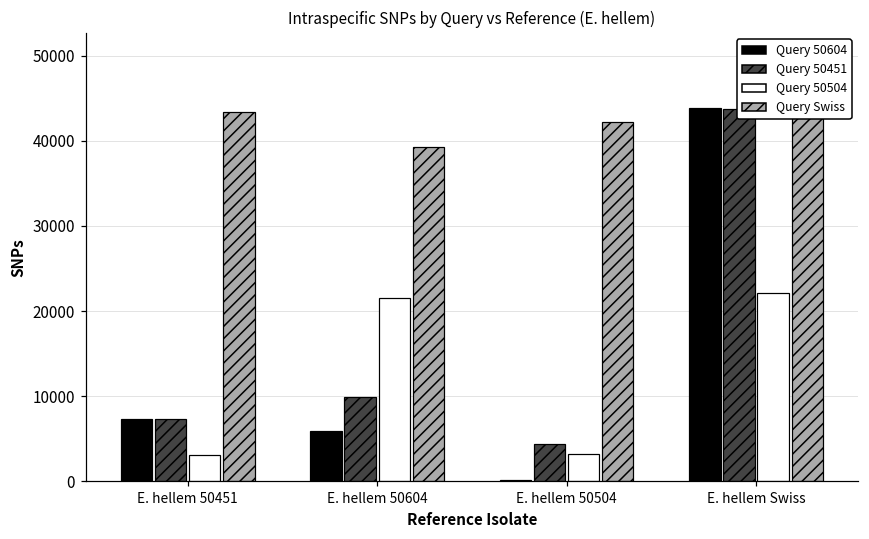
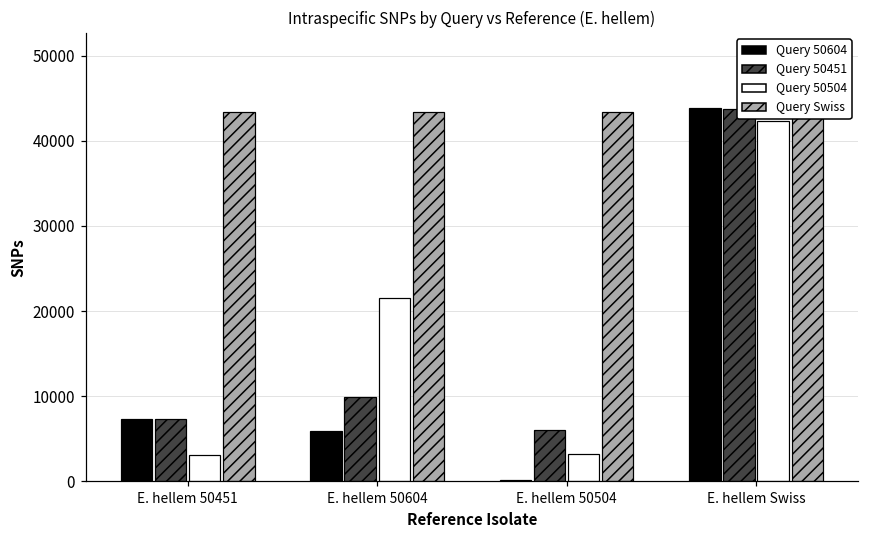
  {
    "Query 50604": {
      "E. hellem 50451": 7000,
      "E. hellem 50604": 6000,
      "E. hellem Swiss": 44000
    },
    "Query 50451": {
      "E. hellem 50451": 7000,
      "E. hellem 50604": 10000,
-     "E. hellem 50504": 4000
+     "E. hellem 50504": 6000
    },
    "Query 50504": {
      "E. hellem 50451": 3000,
      "E. hellem 50604": 22000,
      "E. hellem 50504": 3000,
-     "E. hellem Swiss": 22000
+     "E. hellem Swiss": 42000
    },
    "Query Swiss": {
      "E. hellem 50451": 43000,
-     "E. hellem 50604": 39000,
-     "E. hellem 50504": 42000
+     "E. hellem 50604": 43000,
+     "E. hellem 50504": 43000
    }
  }
